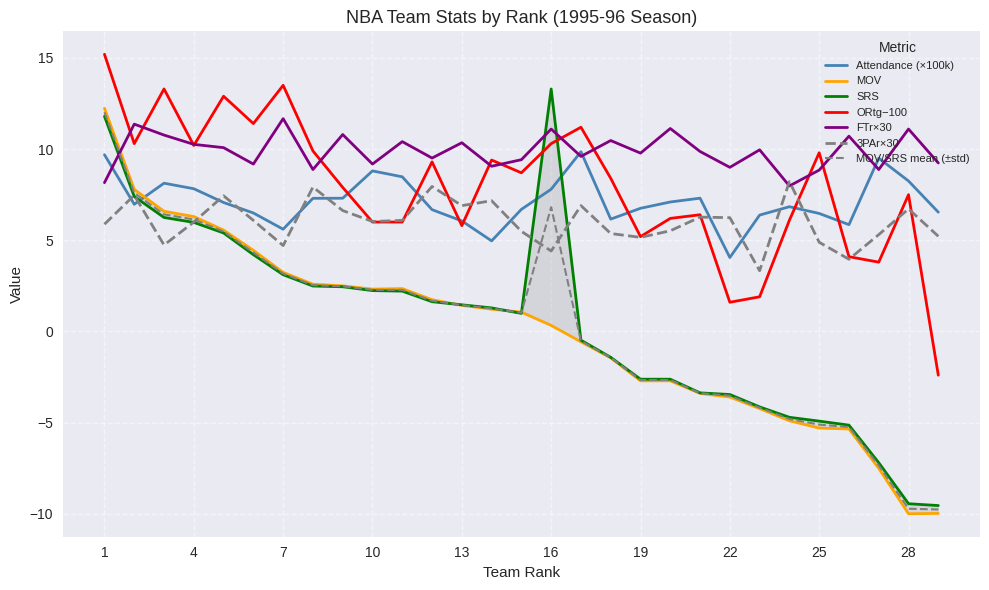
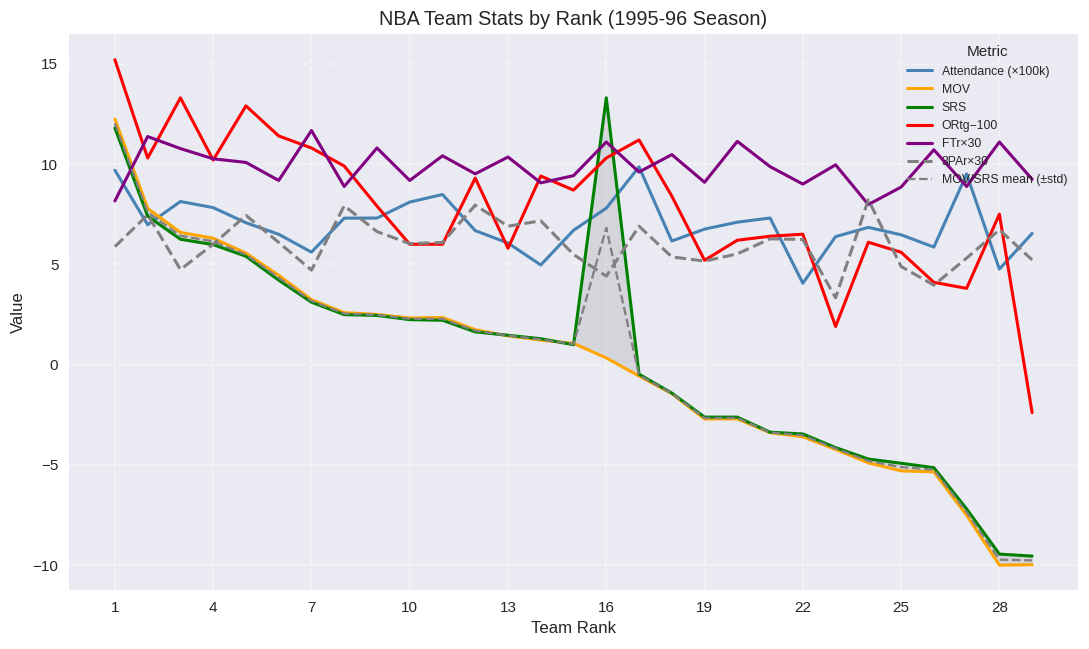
  {
    "Attendance (×100k)": {
      "1": 9.7,
      "4": 7.8,
      "7": 5.6,
-     "10": 8.8,
+     "10": 8.1,
      "13": 6.1,
      "16": 7.8,
      "19": 6.8,
      "22": 4.1,
      "25": 6.5,
-     "28": 8.3
+     "28": 4.8
    },
    "MOV": {
      "16": 0.3,
      "25": -5.3,
      "28": -10.0
    },
    "SRS": {
      "1": 11.8
    },
    "ORtg−100": {
      "1": 15.2,
-     "7": 13.5,
+     "7": 10.8,
      "13": 5.8,
      "16": 10.3,
-     "22": 1.6,
-     "25": 9.8,
+     "22": 6.5,
+     "25": 5.6,
      "28": 7.5
    },
    "FTr×30": {
      "1": 8.2,
      "7": 11.7,
      "10": 9.2,
      "13": 10.4,
      "16": 11.1,
-     "19": 9.8,
+     "19": 9.1,
      "22": 9.0,
      "25": 8.9,
      "28": 11.1
    }
  }
